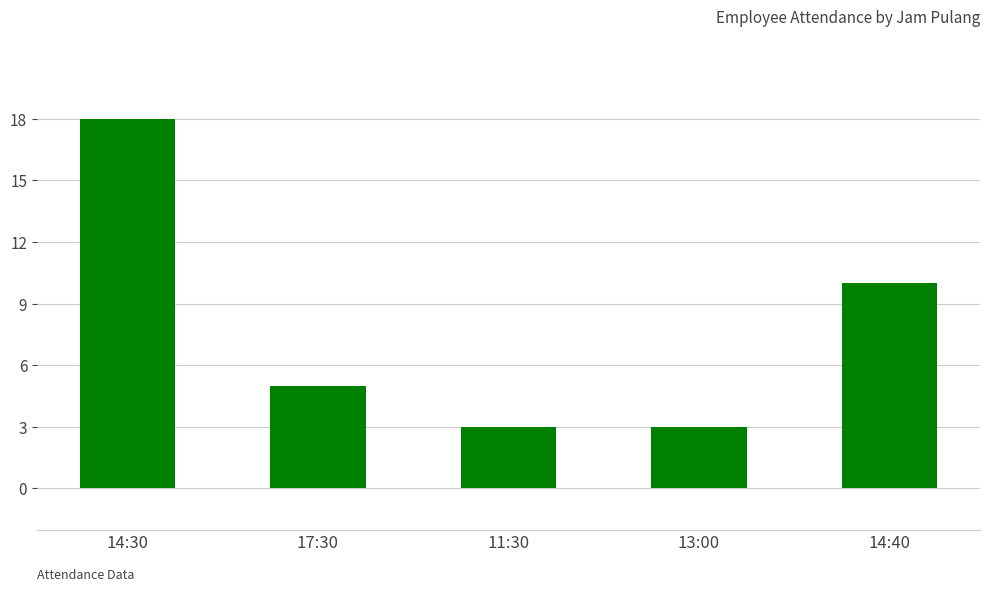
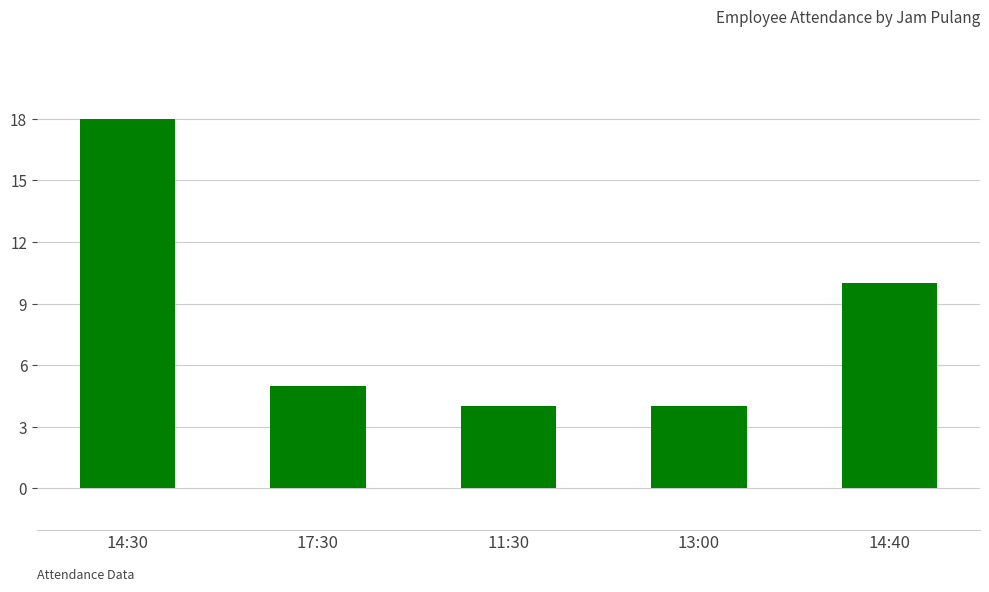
  {
    "14:30": 18,
    "17:30": 5,
-   "11:30": 3,
-   "13:00": 3,
+   "11:30": 4,
+   "13:00": 4,
    "14:40": 10
  }
